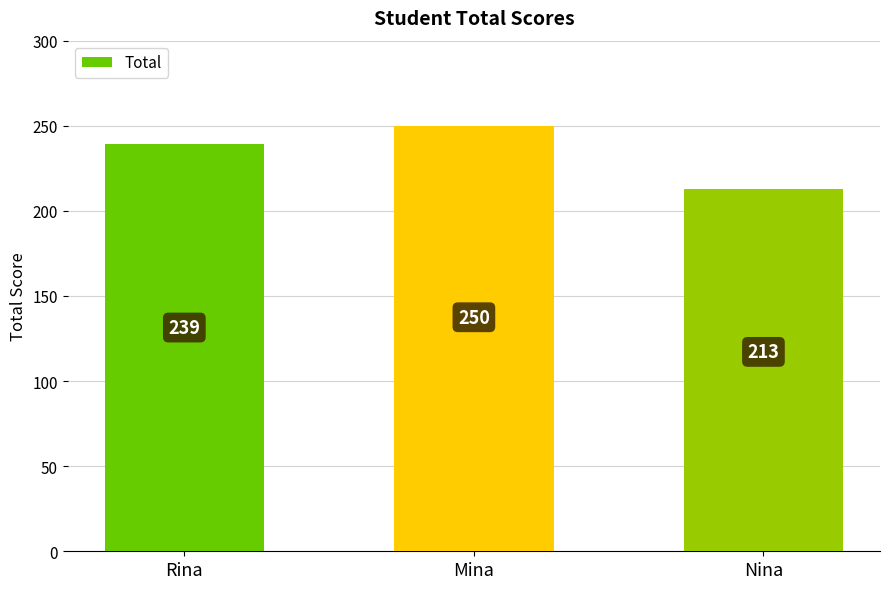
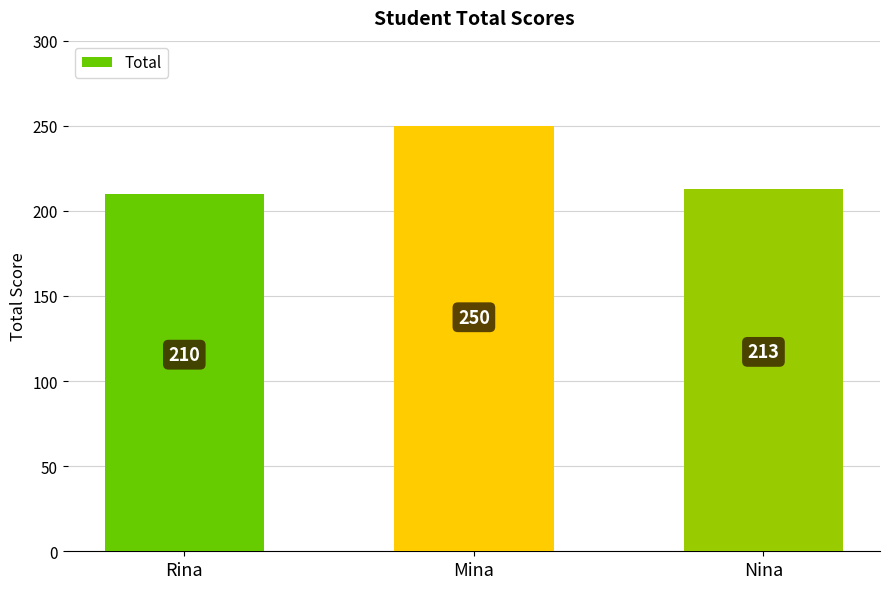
  {
-   "Rina": 239
+   "Rina": 210
  }
